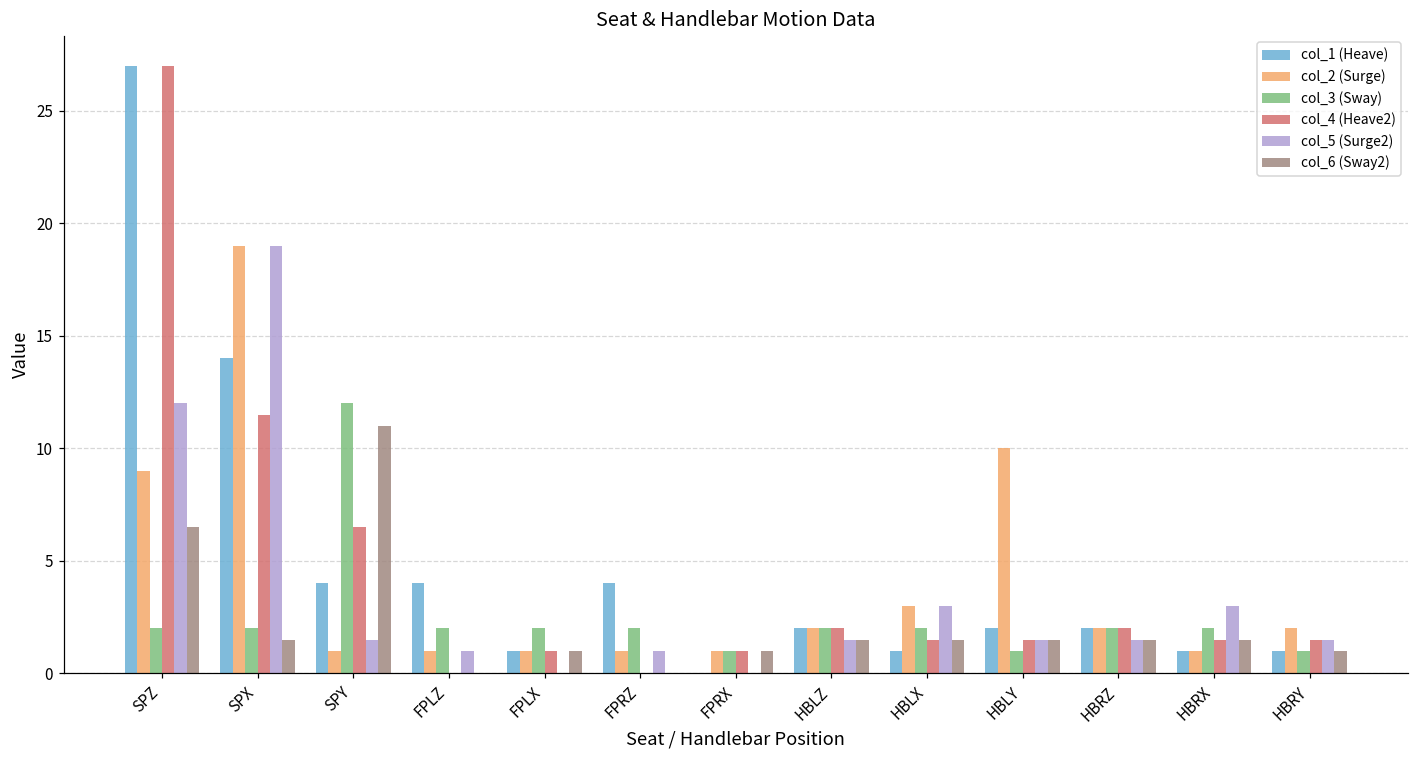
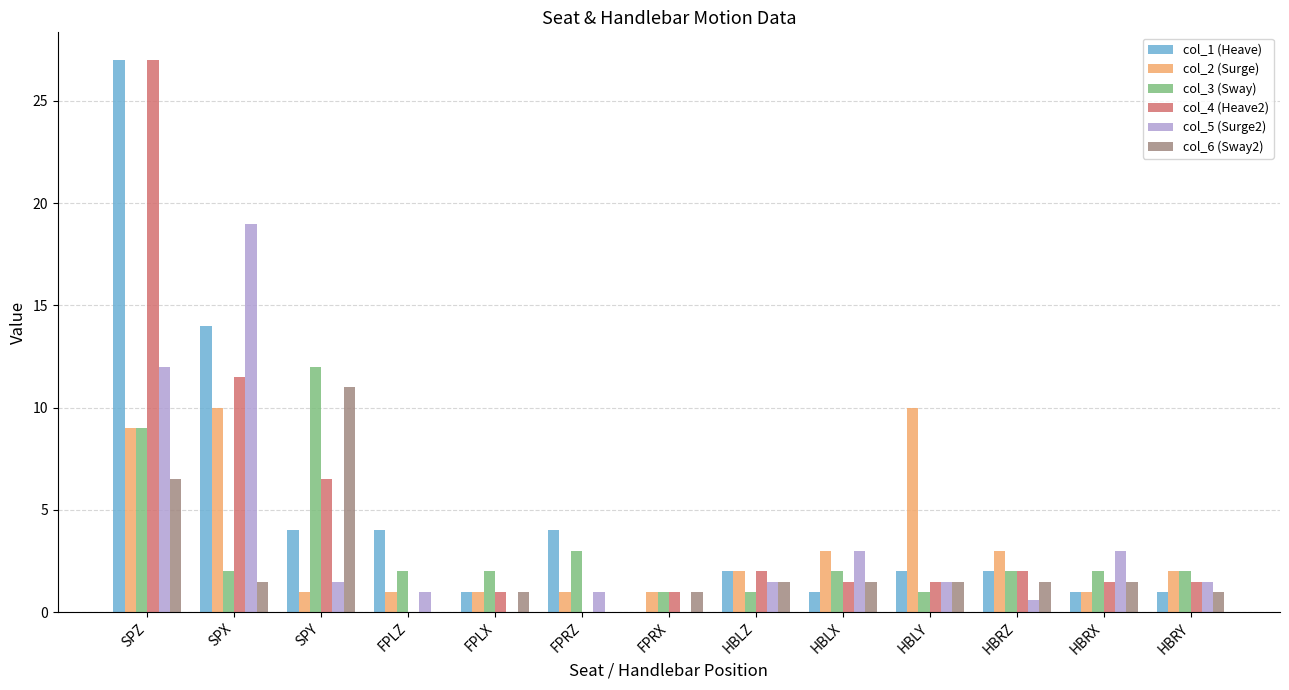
  {
    "col_1 (Heave)": {
      "SPZ": 27.0,
      "SPX": 14.0,
      "SPY": 4.0,
      "FPLZ": 4.0,
      "FPLX": 1.0,
      "FPRZ": 4.0,
      "FPRX": 0.0,
      "HBLZ": 2.0,
      "HBLX": 1.0,
      "HBLY": 2.0,
      "HBRZ": 2.0,
      "HBRX": 1.0,
      "HBRY": 1.0
    },
    "col_2 (Surge)": {
      "SPZ": 9,
-     "SPX": 19,
+     "SPX": 10,
      "SPY": 1,
      "FPLZ": 1,
      "FPLX": 1,
      "FPRZ": 1,
      "FPRX": 1,
      "HBLZ": 2,
      "HBLX": 3,
      "HBLY": 10,
-     "HBRZ": 2,
+     "HBRZ": 3,
      "HBRX": 1,
      "HBRY": 2
    },
    "col_3 (Sway)": {
-     "SPZ": 2,
+     "SPZ": 9,
      "SPX": 2,
      "SPY": 12,
      "FPLZ": 2,
      "FPLX": 2,
-     "FPRZ": 2,
+     "FPRZ": 3,
      "FPRX": 1,
-     "HBLZ": 2,
+     "HBLZ": 1,
      "HBLX": 2,
      "HBLY": 1,
      "HBRZ": 2,
      "HBRX": 2,
-     "HBRY": 1
+     "HBRY": 2
    },
    "col_5 (Surge2)": {
      "SPZ": 12.0,
      "SPX": 19.0,
      "SPY": 1.5,
      "FPLZ": 1.0,
      "FPLX": 0.0,
      "FPRZ": 1.0,
      "FPRX": 0.0,
      "HBLZ": 1.5,
      "HBLX": 3.0,
      "HBLY": 1.5,
-     "HBRZ": 1.5,
+     "HBRZ": 0.6,
      "HBRX": 3.0,
      "HBRY": 1.5
    }
  }
